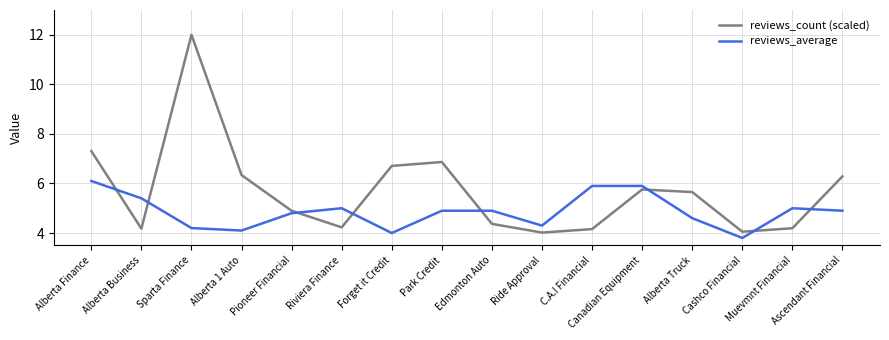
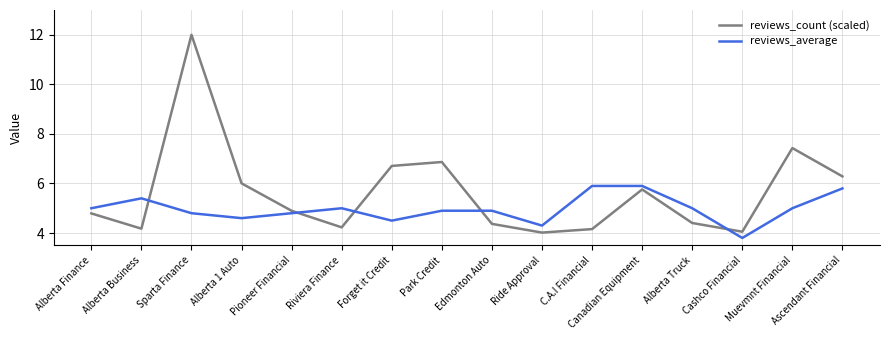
  {
    "reviews_count (scaled)": {
-     "Alberta Finance": 7.3,
+     "Alberta Finance": 4.8,
      "Alberta Business": 4.2,
      "Sparta Finance": 12.0,
-     "Alberta 1 Auto": 6.3,
+     "Alberta 1 Auto": 6.0,
      "Riviera Finance": 4.2,
      "Forget it Credit": 6.7,
      "Park Credit": 6.9,
      "Edmonton Auto": 4.4,
      "Ride Approval": 4.0,
      "C.A.I Financial": 4.2,
      "Canadian Equipment": 5.8,
-     "Alberta Truck": 5.7,
+     "Alberta Truck": 4.4,
      "Cashco Financial": 4.1,
-     "Muevmnt Financial": 4.2,
+     "Muevmnt Financial": 7.4,
      "Ascendant Financial": 6.3
    },
    "reviews_average": {
-     "Alberta Finance": 6.1,
+     "Alberta Finance": 5.0,
      "Alberta Business": 5.4,
-     "Sparta Finance": 4.2,
-     "Alberta 1 Auto": 4.1,
+     "Sparta Finance": 4.8,
+     "Alberta 1 Auto": 4.6,
      "Riviera Finance": 5.0,
-     "Forget it Credit": 4.0,
+     "Forget it Credit": 4.5,
      "Park Credit": 4.9,
      "Edmonton Auto": 4.9,
      "Ride Approval": 4.3,
      "C.A.I Financial": 5.9,
      "Canadian Equipment": 5.9,
-     "Alberta Truck": 4.6,
+     "Alberta Truck": 5.0,
      "Cashco Financial": 3.8,
      "Muevmnt Financial": 5.0,
-     "Ascendant Financial": 4.9
+     "Ascendant Financial": 5.8
    }
  }
